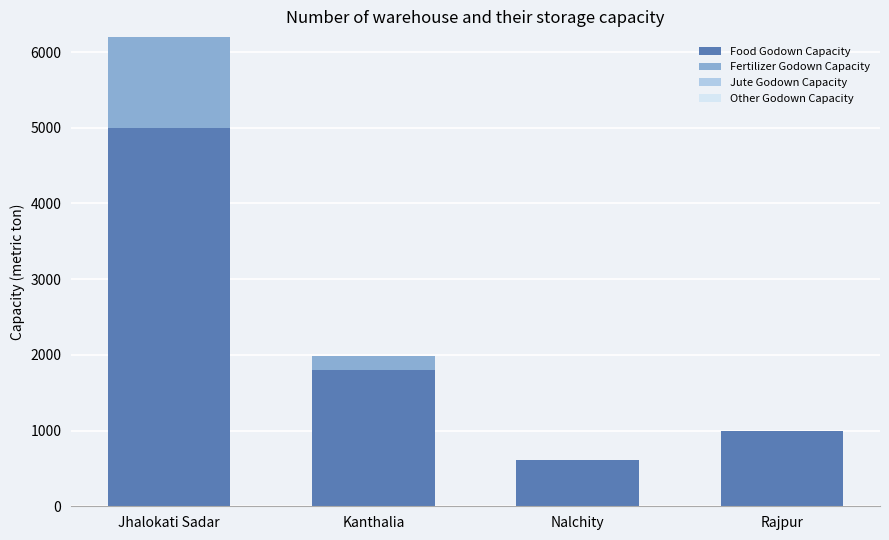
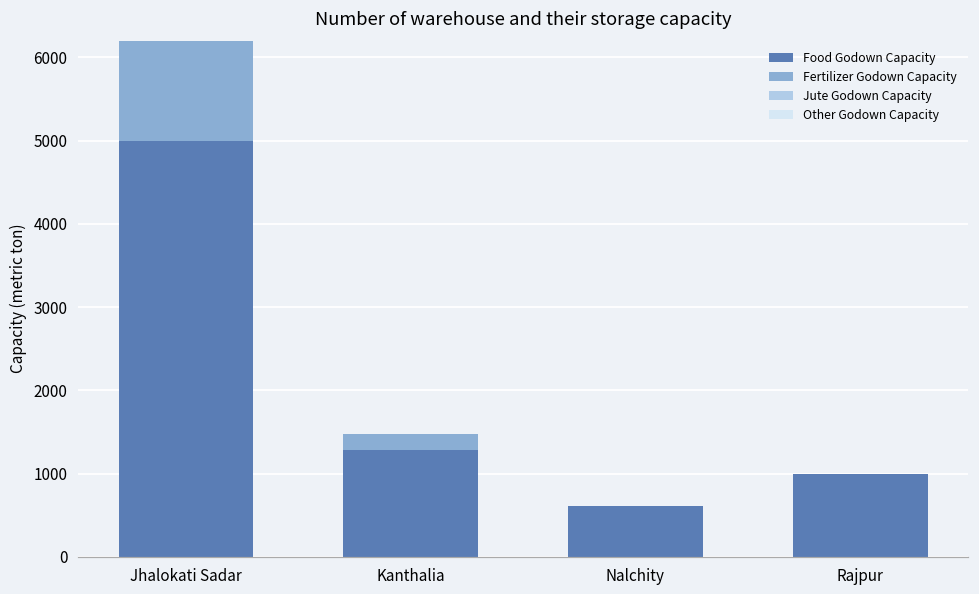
  {
    "Food Godown Capacity": {
      "Jhalokati Sadar": 5000,
-     "Kanthalia": 1800,
+     "Kanthalia": 1300,
      "Nalchity": 600,
      "Rajpur": 1000
    },
    "Other Godown Capacity": {
      "Nalchity": 0,
      "Rajpur": 0
    }
  }
